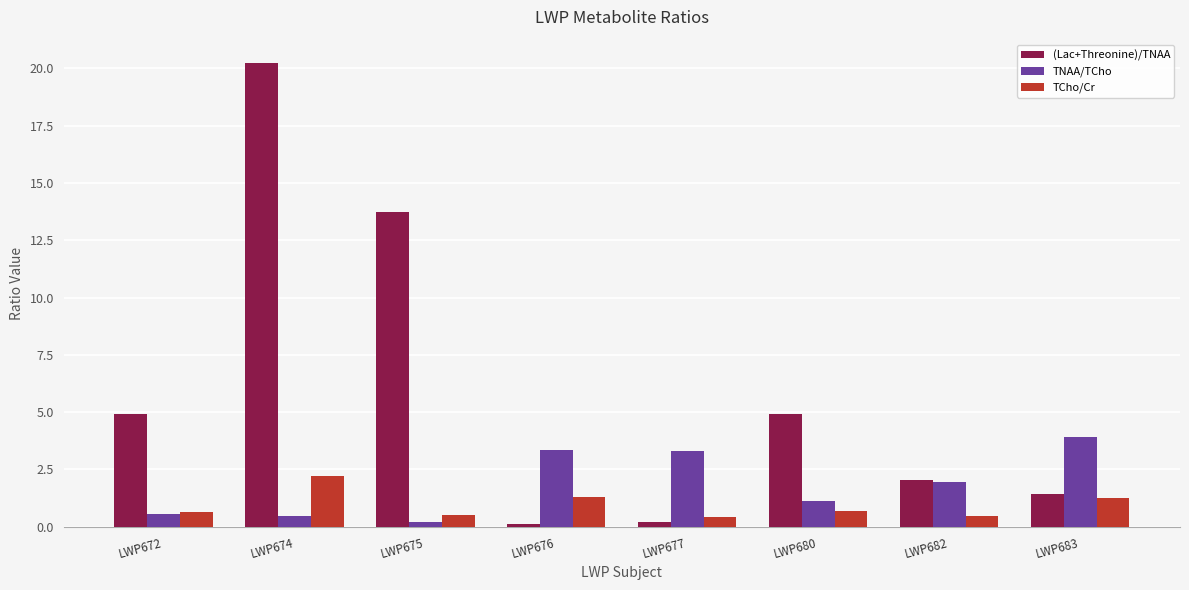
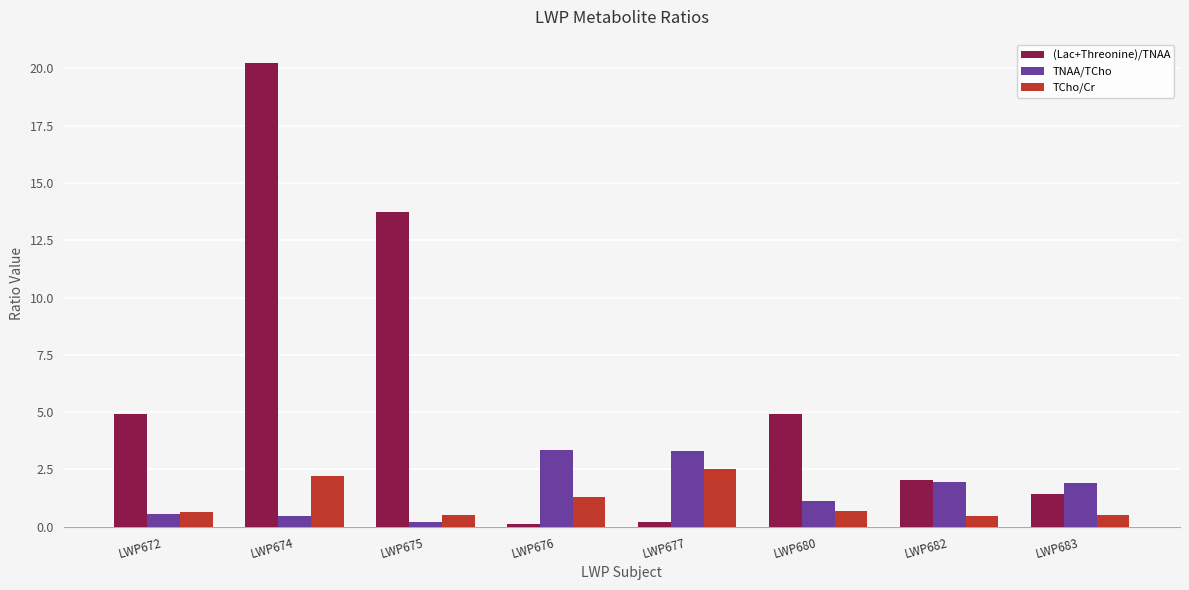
  {
    "(Lac+Threonine)/TNAA": {
      "LWP672": 4.9,
      "LWP674": 20.2,
      "LWP675": 13.7,
      "LWP677": 0.2,
      "LWP680": 4.9,
      "LWP682": 2.0,
      "LWP683": 1.4
    },
    "TNAA/TCho": {
      "LWP672": 0.5,
      "LWP674": 0.5,
      "LWP675": 0.2,
      "LWP676": 3.4,
      "LWP677": 3.3,
      "LWP680": 1.1,
      "LWP682": 2.0,
-     "LWP683": 3.9
+     "LWP683": 1.9
    },
    "TCho/Cr": {
      "LWP672": 0.6,
      "LWP674": 2.2,
      "LWP675": 0.5,
      "LWP676": 1.3,
-     "LWP677": 0.4,
+     "LWP677": 2.5,
      "LWP680": 0.7,
      "LWP682": 0.5,
-     "LWP683": 1.3
+     "LWP683": 0.5
    }
  }
